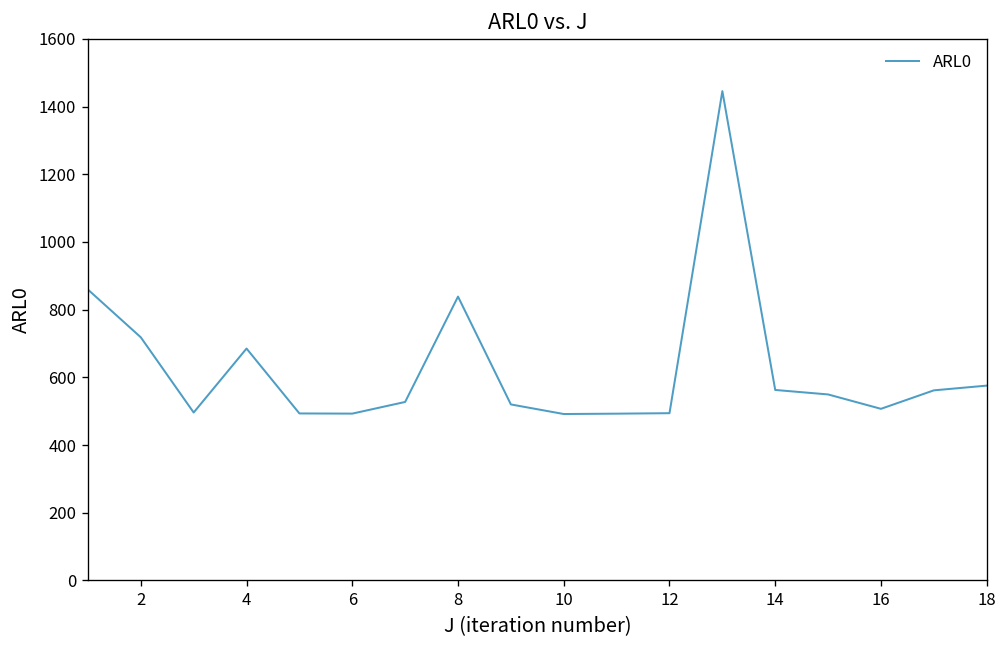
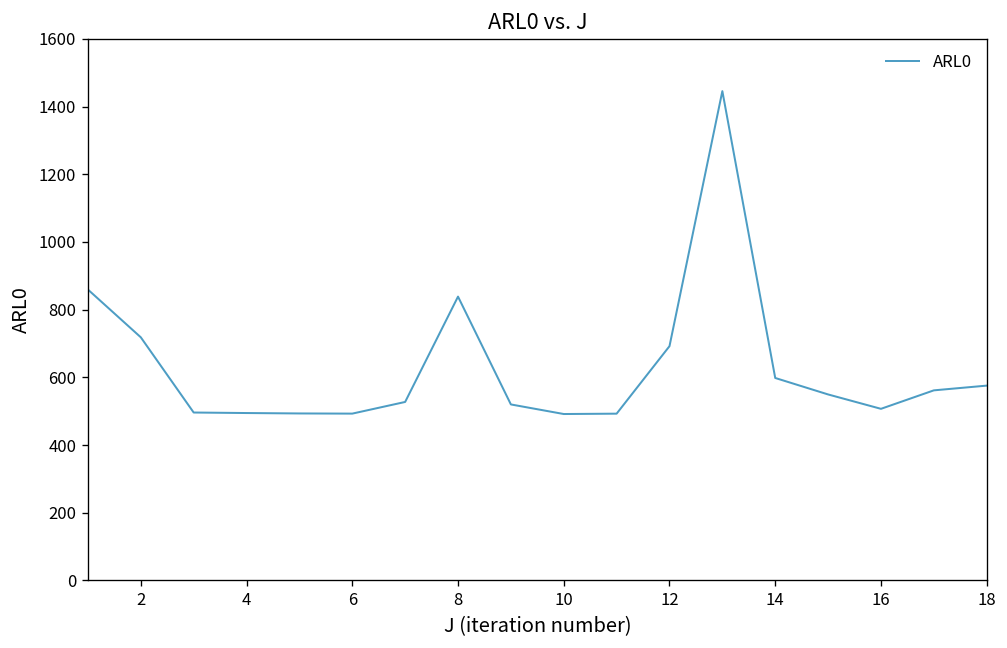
  {
    "2": 720,
-   "4": 690,
+   "4": 490,
    "6": 490,
    "8": 840,
    "10": 490,
-   "12": 490,
-   "14": 560,
+   "12": 690,
+   "14": 600,
    "16": 510,
    "18": 580
  }
